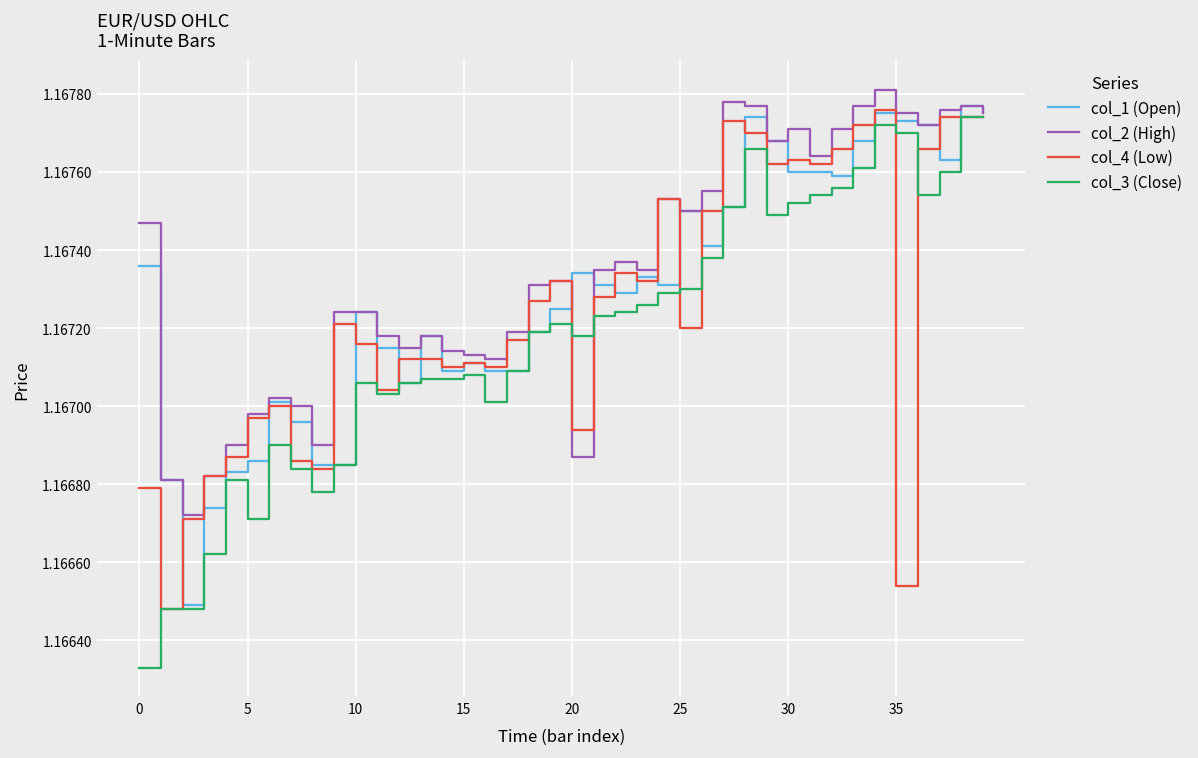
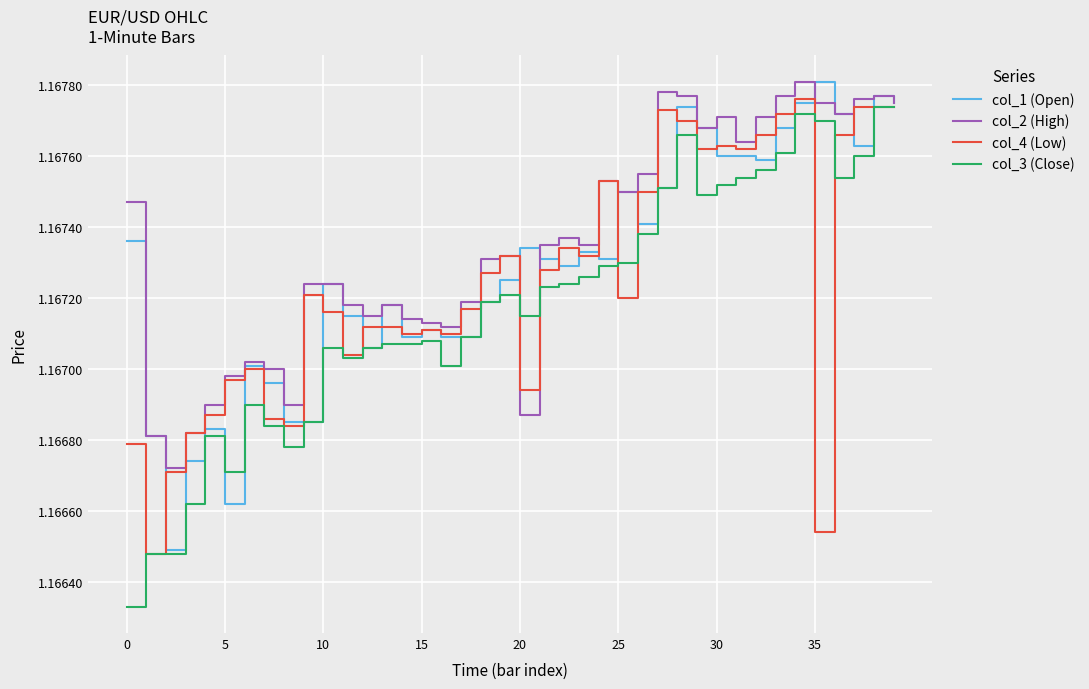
  {
    "col_1 (Open)": {
      "0": 1.16736,
-     "5": 1.16686,
+     "5": 1.16662,
      "20": 1.16734,
      "30": 1.16760,
-     "35": 1.16773
+     "35": 1.16781
    },
    "col_2 (High)": {
      "0": 1.16747,
      "5": 1.16698,
      "15": 1.16713,
      "20": 1.16687,
      "30": 1.16771,
      "35": 1.16775
    },
    "col_4 (Low)": {
      "0": 1.16679,
      "5": 1.16697,
      "10": 1.16716,
      "20": 1.16694,
      "25": 1.16720,
      "30": 1.16763,
      "35": 1.16654
    },
    "col_3 (Close)": {
      "0": 1.16633,
      "5": 1.16671,
      "10": 1.16706,
      "15": 1.16708,
-     "20": 1.16718,
+     "20": 1.16715,
      "25": 1.16730,
      "30": 1.16752,
      "35": 1.16770
    }
  }
